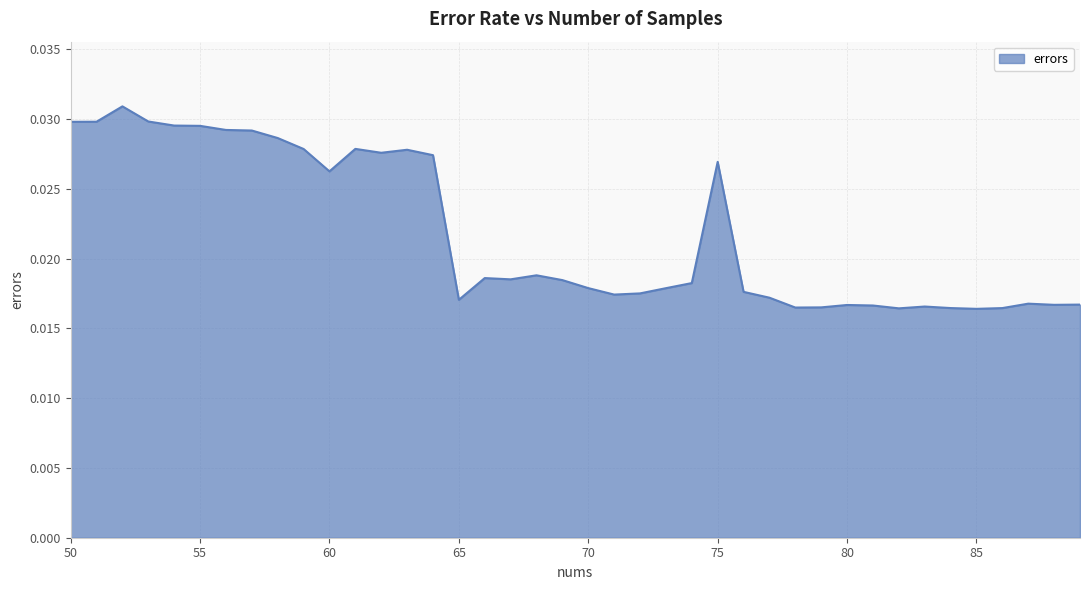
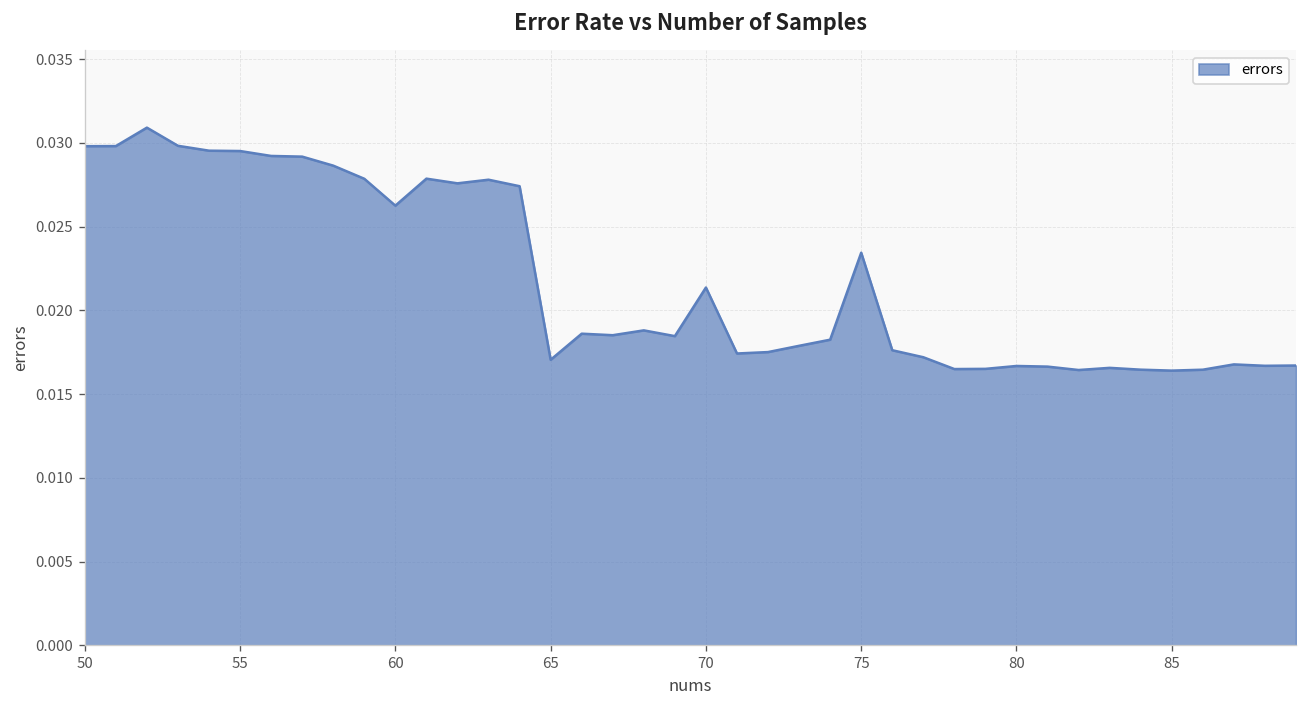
  {
    "50": 0.0298,
    "55": 0.0295,
    "60": 0.0263,
    "65": 0.0170,
-   "70": 0.0179,
-   "75": 0.0269,
+   "70": 0.0214,
+   "75": 0.0234,
    "80": 0.0167,
    "85": 0.0164
  }
